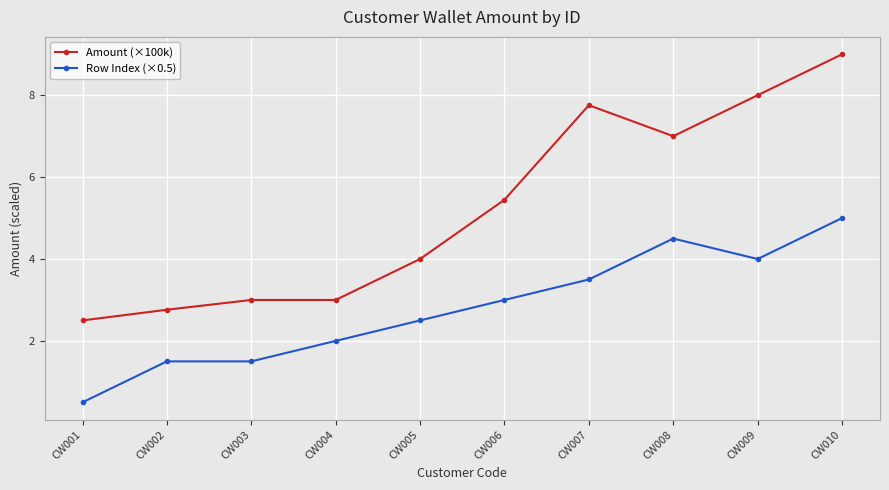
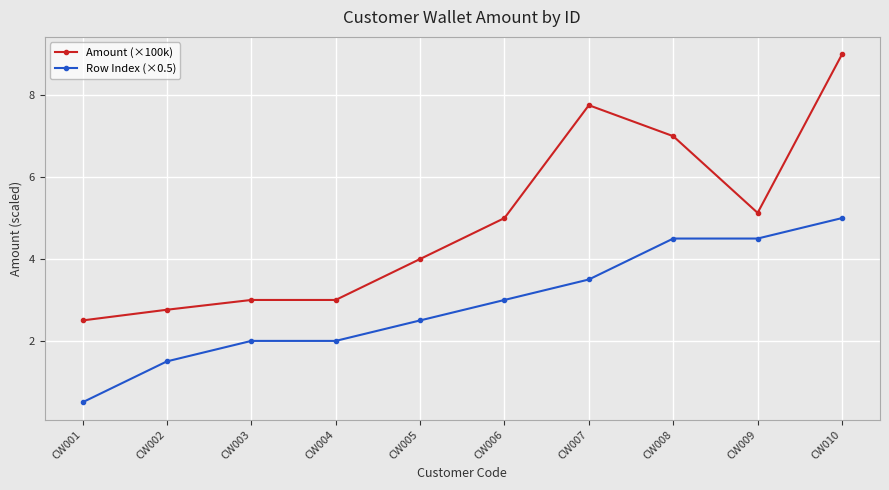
  {
    "Amount (×100k)": {
      "CW001": 2.5,
      "CW002": 2.8,
      "CW003": 3.0,
      "CW004": 3.0,
      "CW005": 4.0,
-     "CW006": 5.4,
+     "CW006": 5.0,
      "CW007": 7.8,
      "CW008": 7.0,
-     "CW009": 8.0,
+     "CW009": 5.1,
      "CW010": 9.0
    },
    "Row Index (×0.5)": {
      "CW001": 0.5,
      "CW002": 1.5,
-     "CW003": 1.5,
+     "CW003": 2.0,
      "CW004": 2.0,
      "CW005": 2.5,
      "CW006": 3.0,
      "CW007": 3.5,
      "CW008": 4.5,
-     "CW009": 4.0,
+     "CW009": 4.5,
      "CW010": 5.0
    }
  }
